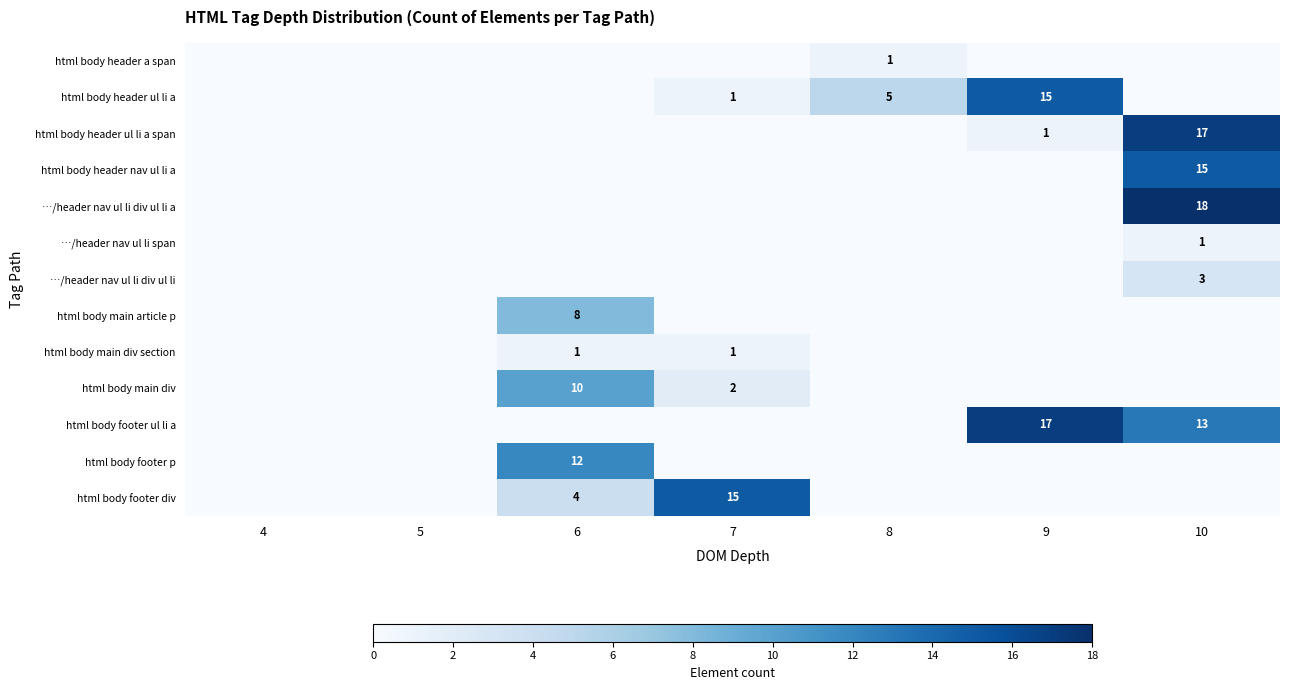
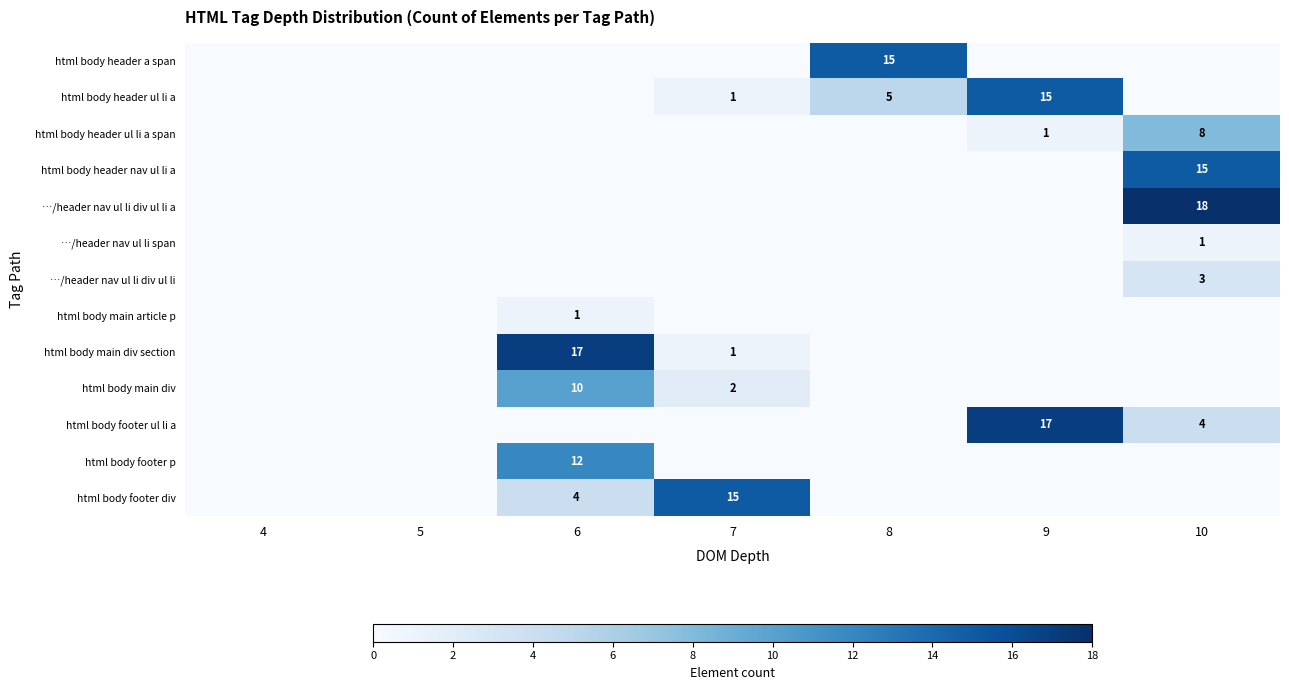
  {
    "html body header a span": {
-     "8": 1
+     "8": 15
    },
    "html body header ul li a": {
      "7": 1,
      "8": 5,
      "9": 15
    },
    "html body header ul li a span": {
      "9": 1,
-     "10": 17
+     "10": 8
    },
    "html body header nav ul li a": {
      "10": 15
    },
    "…/header nav ul li div ul li a": {
      "10": 18
    },
    "…/header nav ul li span": {
      "10": 1
    },
    "…/header nav ul li div ul li": {
      "10": 3
    },
    "html body main article p": {
-     "6": 8
+     "6": 1
    },
    "html body main div section": {
-     "6": 1,
+     "6": 17,
      "7": 1
    },
    "html body main div": {
      "6": 10,
      "7": 2
    },
    "html body footer ul li a": {
      "9": 17,
-     "10": 13
+     "10": 4
    },
    "html body footer p": {
      "6": 12
    },
    "html body footer div": {
      "6": 4,
      "7": 15
    }
  }
